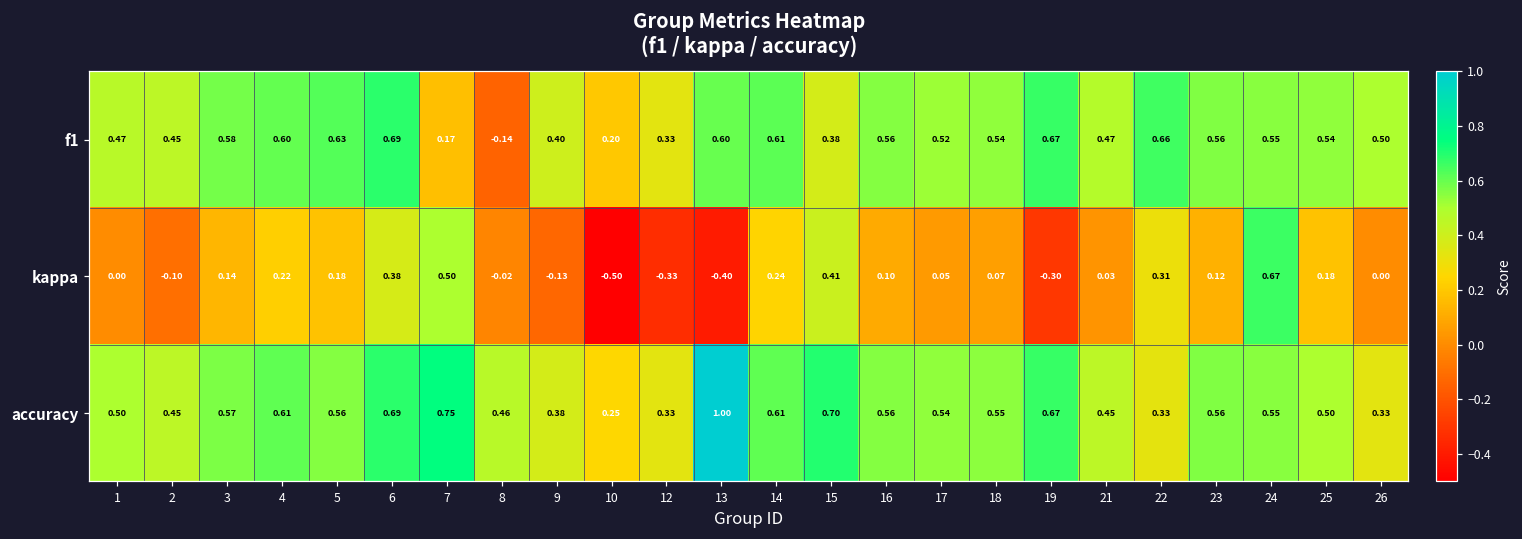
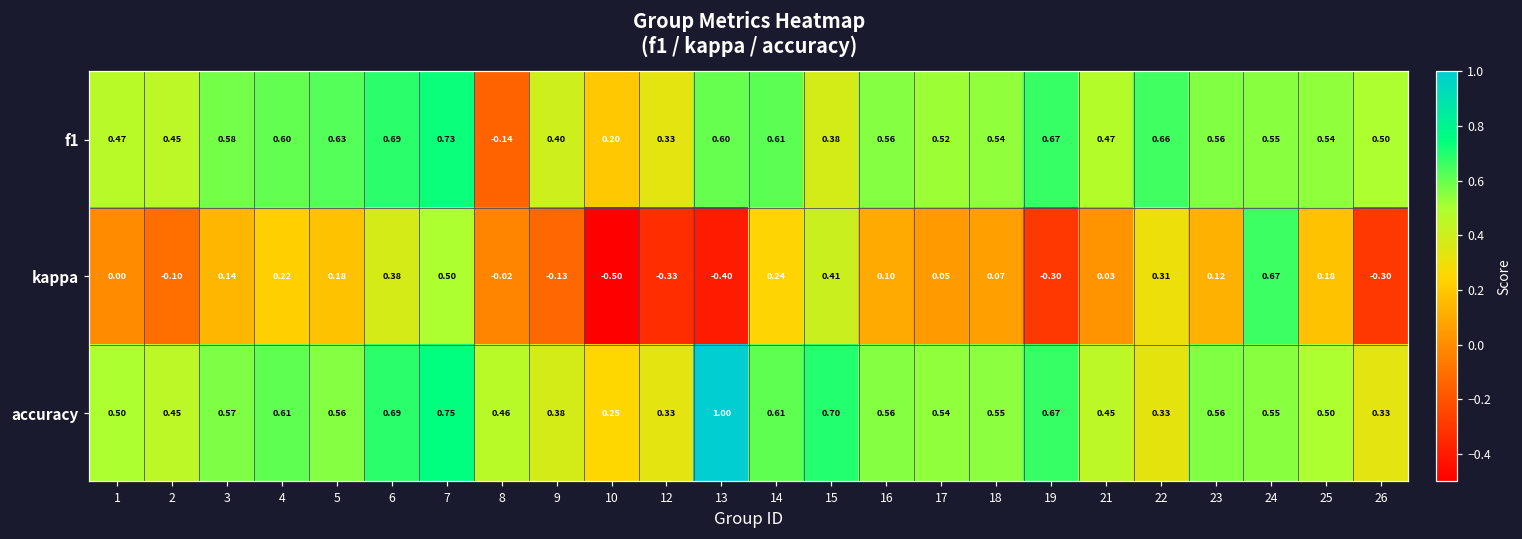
  {
    "f1": {
      "1": 0.47,
      "2": 0.45,
      "3": 0.58,
      "4": 0.60,
      "5": 0.63,
      "6": 0.69,
-     "7": 0.17,
+     "7": 0.73,
      "8": -0.14,
      "9": 0.40,
      "10": 0.20,
      "12": 0.33,
      "13": 0.60,
      "14": 0.61,
      "15": 0.38,
      "16": 0.56,
      "17": 0.52,
      "18": 0.54,
      "19": 0.67,
      "21": 0.47,
      "22": 0.66,
      "23": 0.56,
      "24": 0.55,
      "25": 0.54,
      "26": 0.50
    },
    "kappa": {
      "1": 0.00,
      "2": -0.10,
      "3": 0.14,
      "4": 0.22,
      "5": 0.18,
      "6": 0.38,
      "7": 0.50,
      "8": -0.02,
      "9": -0.13,
      "10": -0.50,
      "12": -0.33,
      "13": -0.40,
      "14": 0.24,
      "15": 0.41,
      "16": 0.10,
      "17": 0.05,
      "18": 0.07,
      "19": -0.30,
      "21": 0.03,
      "22": 0.31,
      "23": 0.12,
      "24": 0.67,
      "25": 0.18,
-     "26": 0.00
+     "26": -0.30
    },
    "accuracy": {
      "1": 0.50,
      "2": 0.45,
      "3": 0.57,
      "4": 0.61,
      "5": 0.56,
      "6": 0.69,
      "7": 0.75,
      "8": 0.46,
      "9": 0.38,
      "10": 0.25,
      "12": 0.33,
      "13": 1.00,
      "14": 0.61,
      "15": 0.70,
      "16": 0.56,
      "17": 0.54,
      "18": 0.55,
      "19": 0.67,
      "21": 0.45,
      "22": 0.33,
      "23": 0.56,
      "24": 0.55,
      "25": 0.50,
      "26": 0.33
    }
  }
